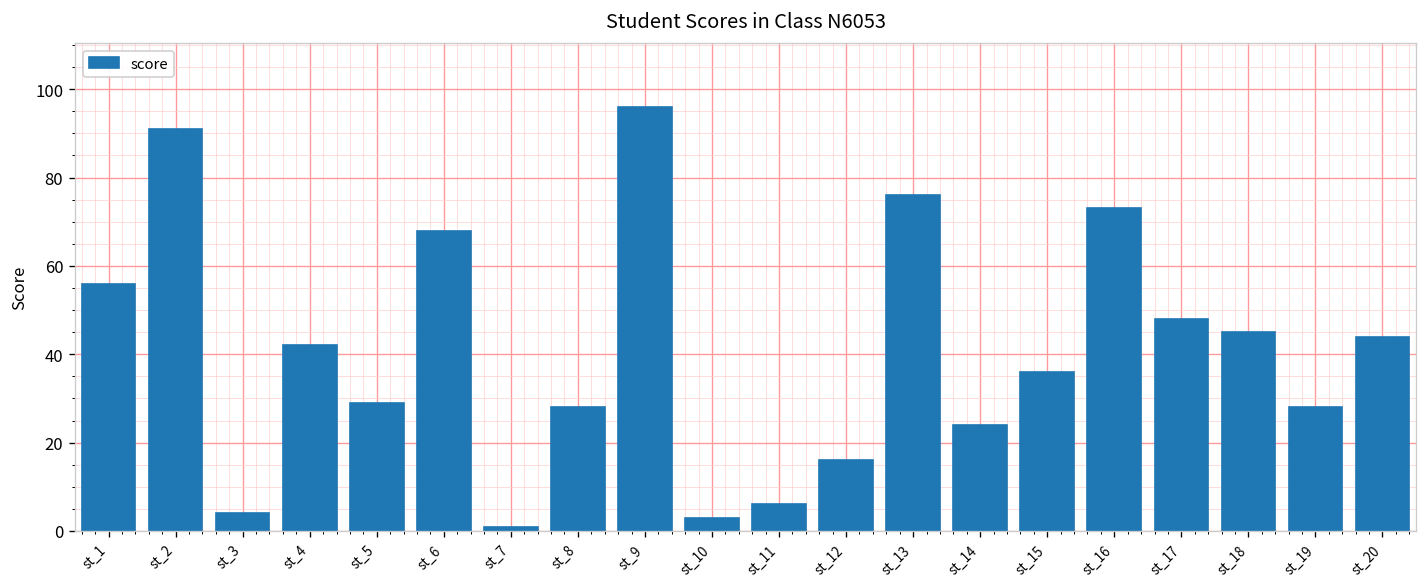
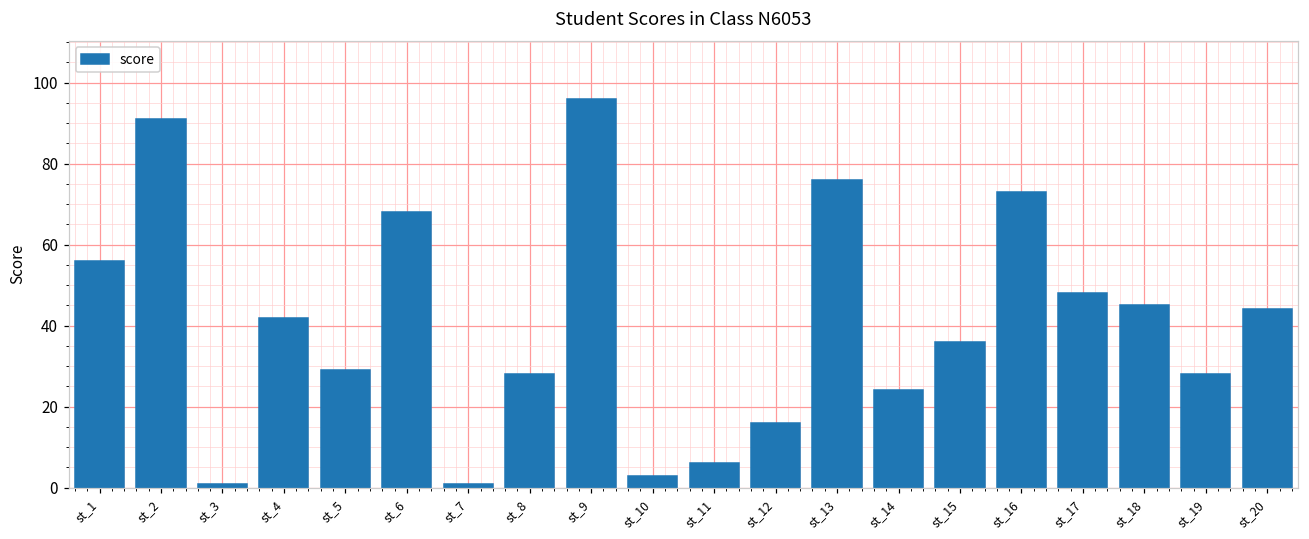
  {
    "st_1": 56,
    "st_2": 91,
-   "st_3": 4,
+   "st_3": 1,
    "st_4": 42,
    "st_5": 29,
    "st_6": 68,
    "st_7": 1,
    "st_8": 28,
    "st_9": 96,
    "st_10": 3,
    "st_11": 6,
    "st_12": 16,
    "st_13": 76,
    "st_14": 24,
    "st_15": 36,
    "st_16": 73,
    "st_17": 48,
    "st_18": 45,
    "st_19": 28,
    "st_20": 44
  }
